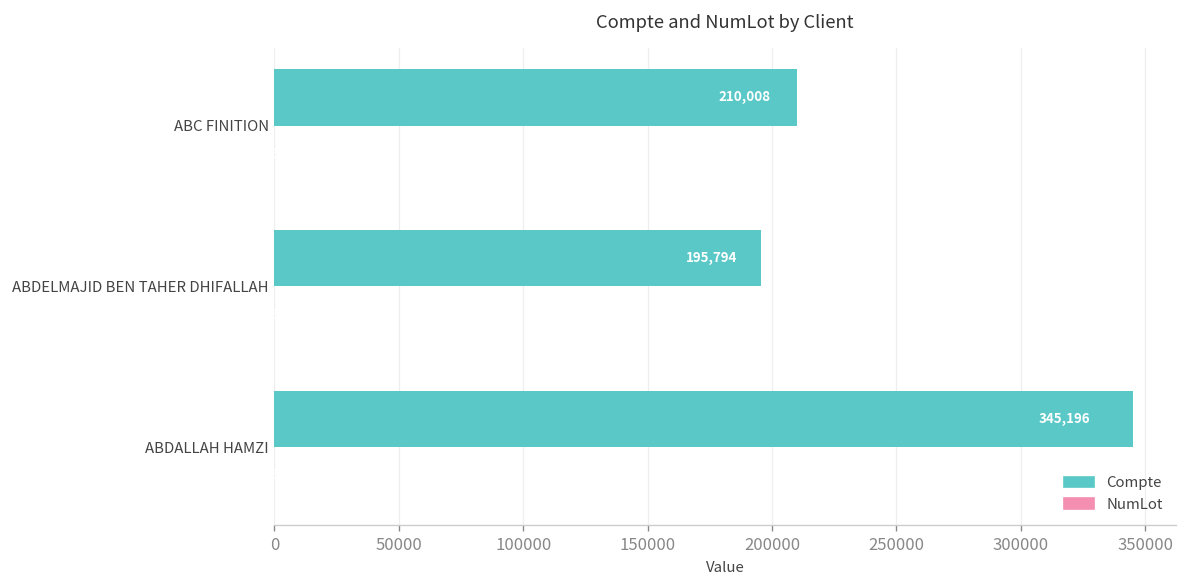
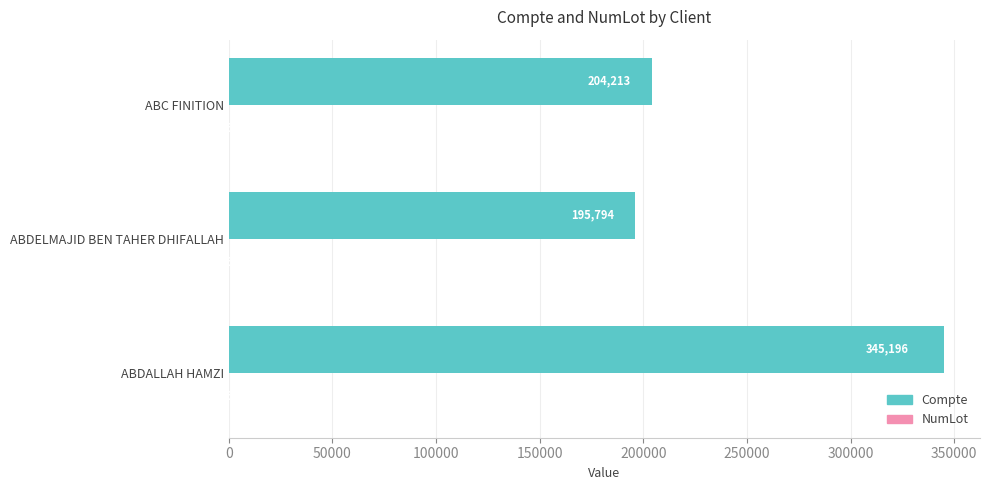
  {
    "Compte": {
-     "ABC FINITION": "210,008",
+     "ABC FINITION": "204,213",
      "ABDELMAJID BEN TAHER DHIFALLAH": "195,794",
      "ABDALLAH HAMZI": "345,196"
    }
  }
